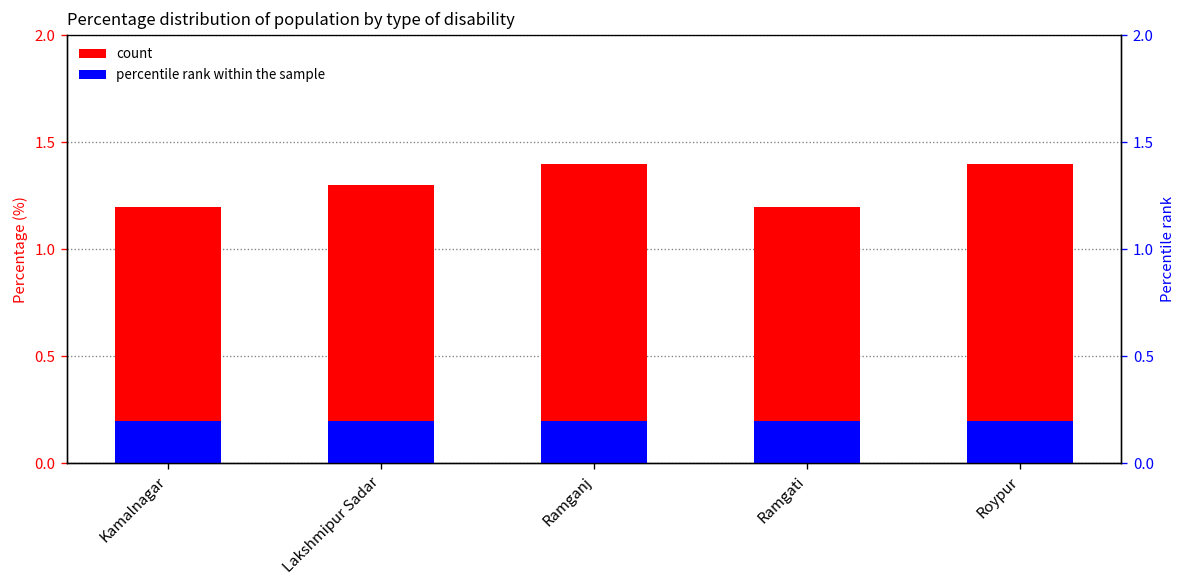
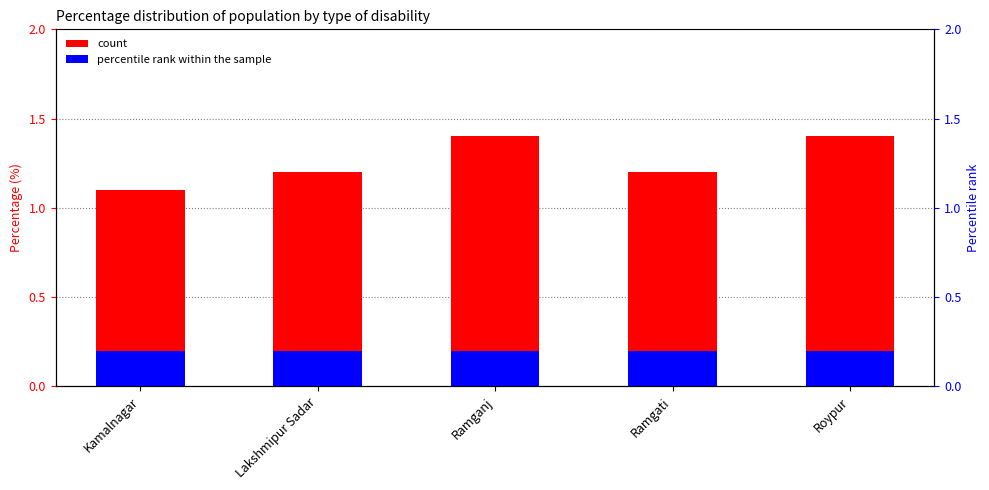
  {
    "count": {
-     "Kamalnagar": 1.2,
-     "Lakshmipur Sadar": 1.3,
+     "Kamalnagar": 1.1,
+     "Lakshmipur Sadar": 1.2,
      "Ramganj": 1.4,
      "Ramgati": 1.2,
      "Roypur": 1.4
    }
  }
